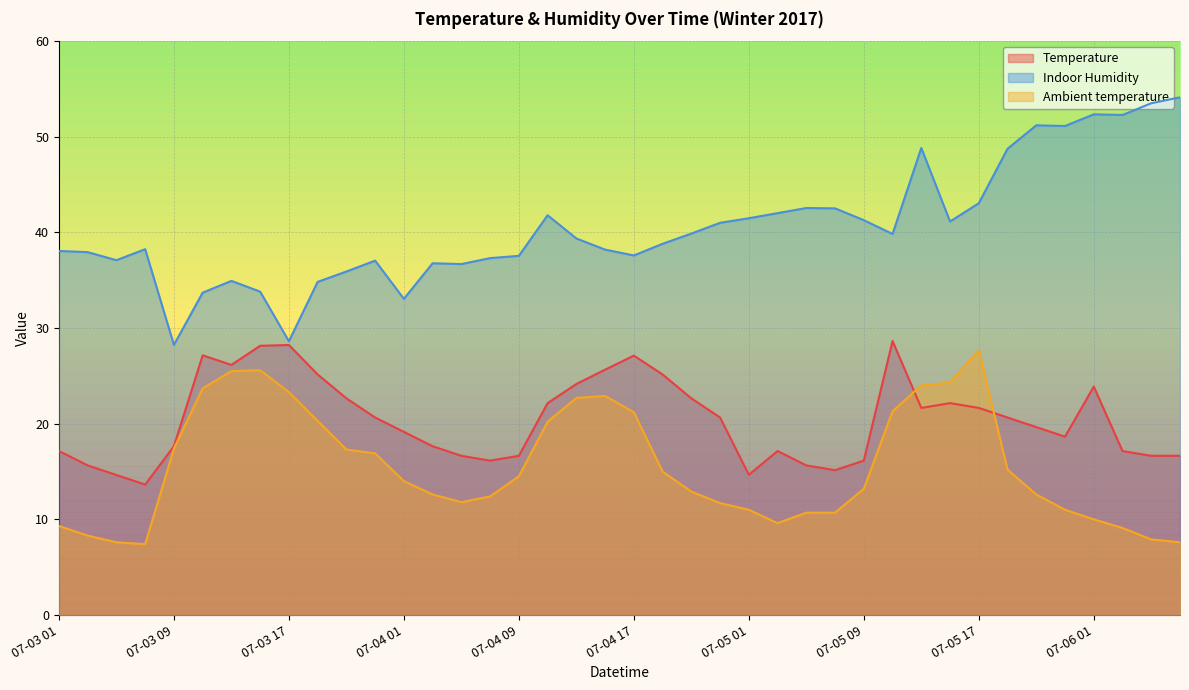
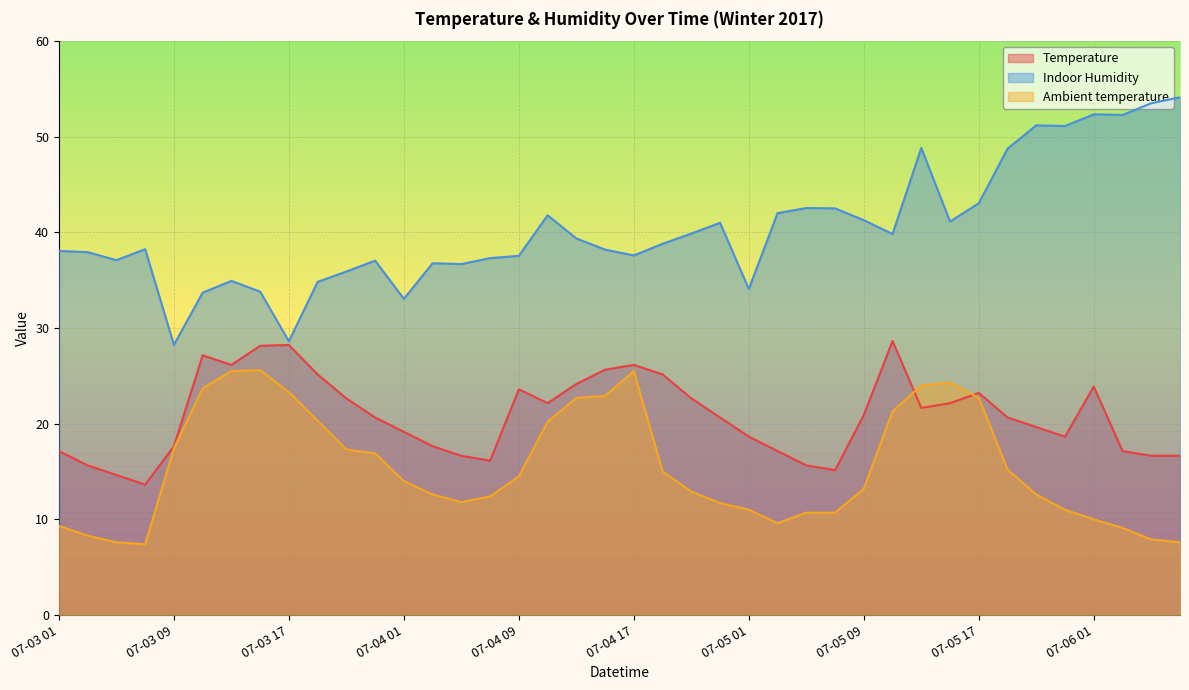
  {
    "Temperature": {
      "07-03 01": 17,
      "07-03 17": 28,
      "07-04 01": 19,
-     "07-04 09": 17,
-     "07-04 17": 27,
-     "07-05 01": 15,
-     "07-05 09": 16,
-     "07-05 17": 22,
+     "07-04 09": 24,
+     "07-04 17": 26,
+     "07-05 01": 19,
+     "07-05 09": 21,
+     "07-05 17": 23,
      "07-06 01": 24
    },
    "Indoor Humidity": {
      "07-03 01": 38,
      "07-03 09": 28,
      "07-03 17": 29,
      "07-04 01": 33,
      "07-04 09": 38,
      "07-04 17": 38,
-     "07-05 01": 41,
+     "07-05 01": 34,
      "07-05 09": 41,
      "07-05 17": 43,
      "07-06 01": 52
    },
    "Ambient temperature": {
      "07-03 01": 9,
      "07-03 17": 23,
      "07-04 01": 14,
      "07-04 09": 15,
-     "07-04 17": 21,
+     "07-04 17": 26,
      "07-05 01": 11,
      "07-05 09": 13,
-     "07-05 17": 28,
+     "07-05 17": 23,
      "07-06 01": 10
    }
  }
